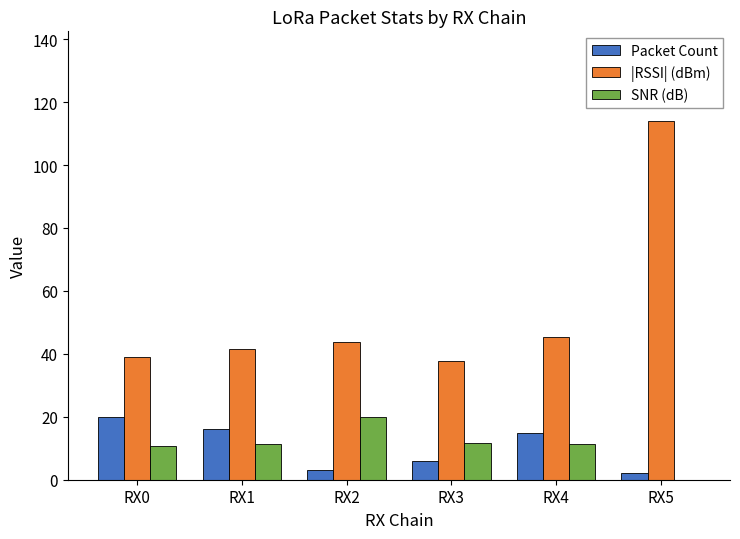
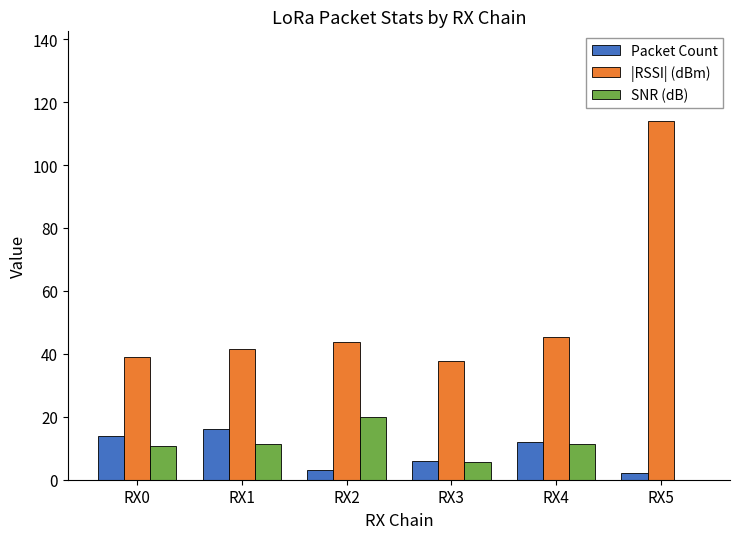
  {
    "Packet Count": {
-     "RX0": 20,
+     "RX0": 14,
      "RX1": 16,
      "RX2": 3,
      "RX3": 6,
-     "RX4": 15,
+     "RX4": 12,
      "RX5": 2
    },
    "|RSSI| (dBm)": {
      "RX0": 39,
      "RX1": 42,
      "RX2": 44,
      "RX3": 38,
      "RX4": 45,
      "RX5": 114
    },
    "SNR (dB)": {
      "RX0": 11,
      "RX1": 11,
      "RX2": 20,
-     "RX3": 12,
+     "RX3": 6,
      "RX4": 11,
      "RX5": 0
    }
  }
